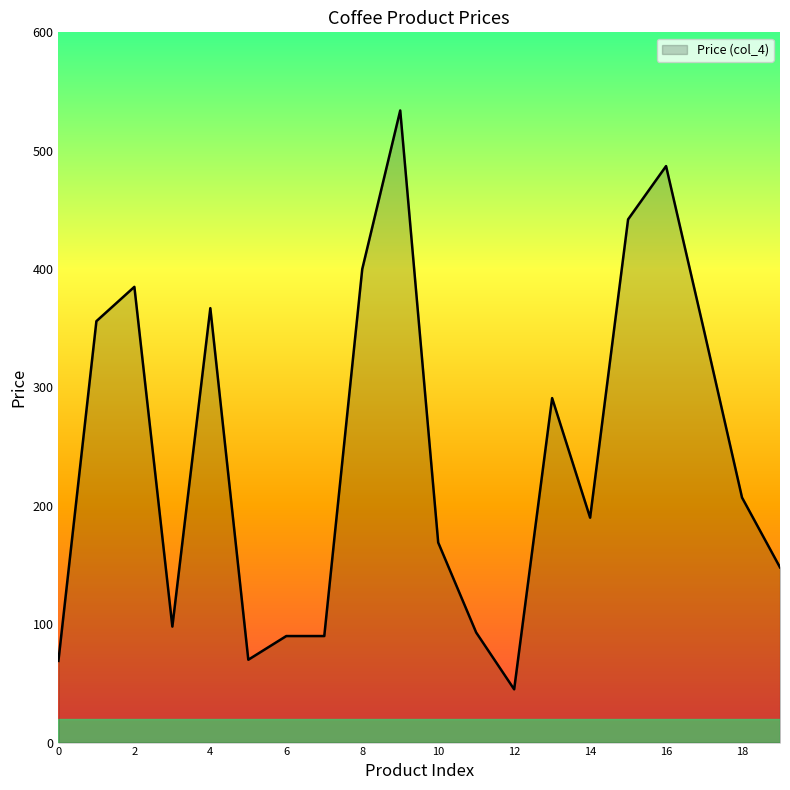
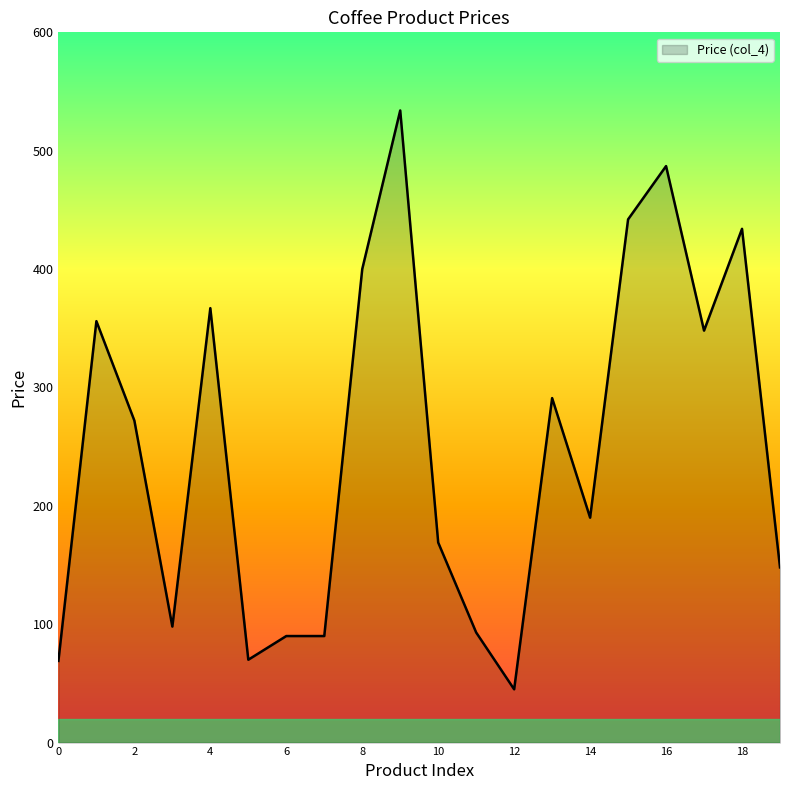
  {
    "0": 69,
-   "2": 385,
+   "2": 272,
    "4": 367,
    "6": 90,
    "8": 400,
    "10": 169,
    "12": 45,
    "14": 190,
    "16": 487,
-   "18": 207
+   "18": 434
  }
